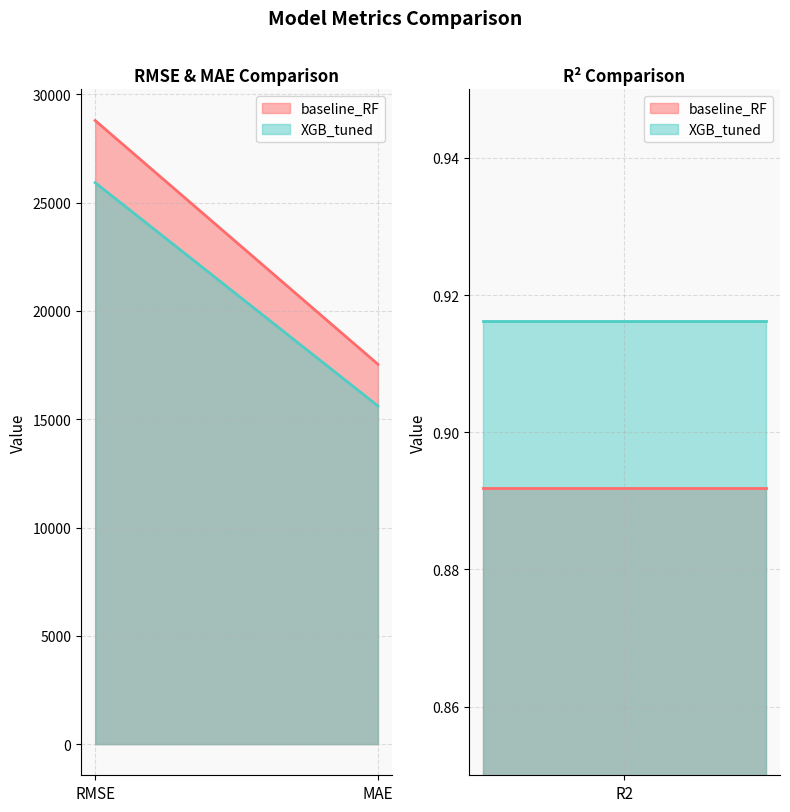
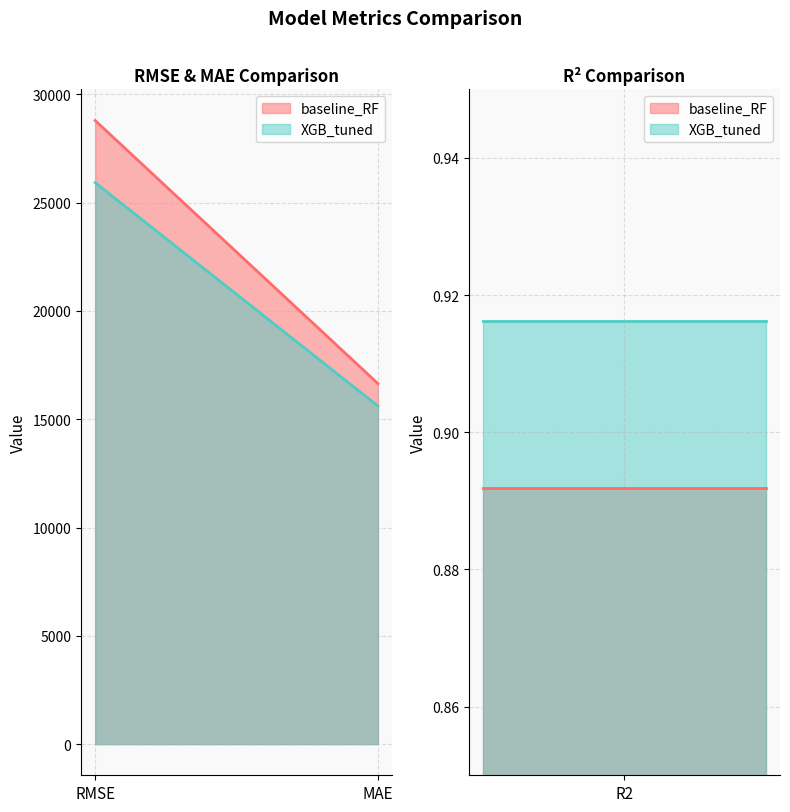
  {
    "RMSE & MAE Comparison": {
      "baseline_RF": {
        "RMSE": 28800,
-       "MAE": 17500
+       "MAE": 16600
      },
      "XGB_tuned": {
        "RMSE": 25900,
        "MAE": 15600
      }
    }
  }
